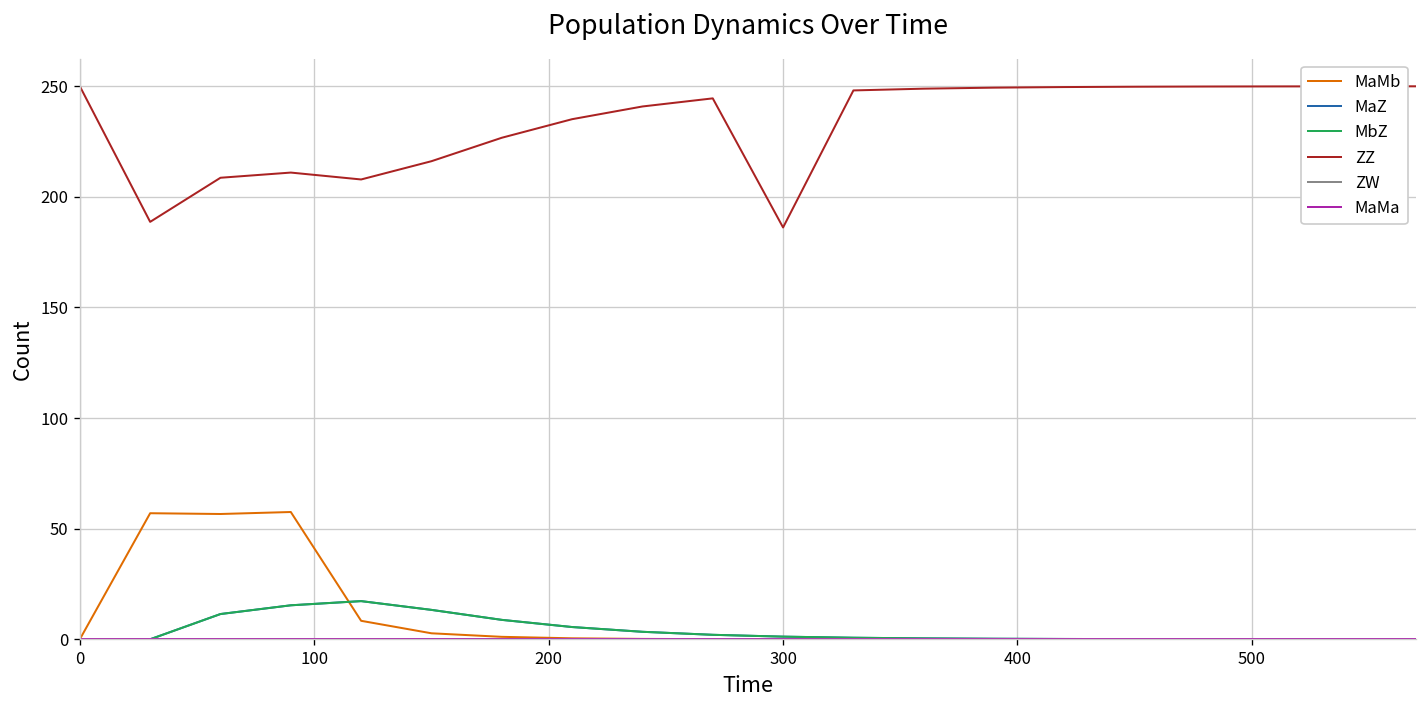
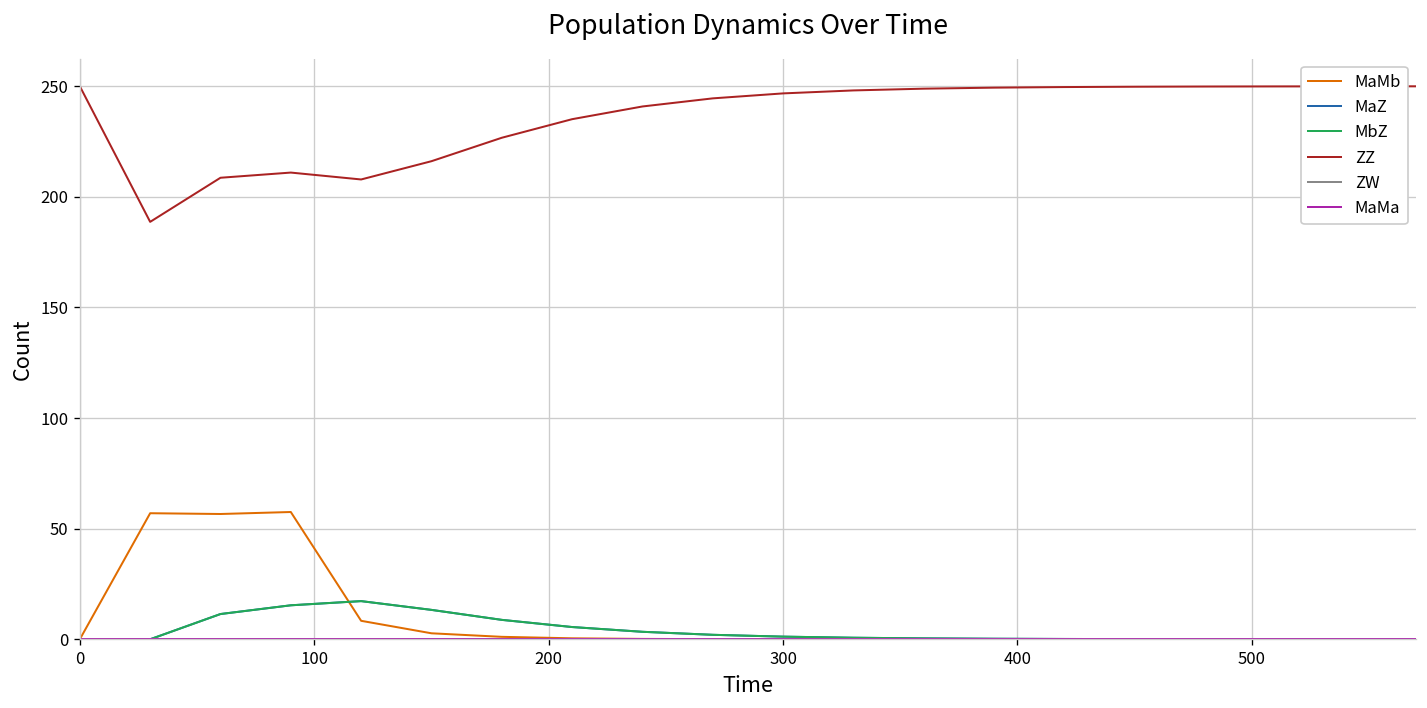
  {
    "ZZ": {
      "0": 250,
-     "300": 186
+     "300": 247
    }
  }
